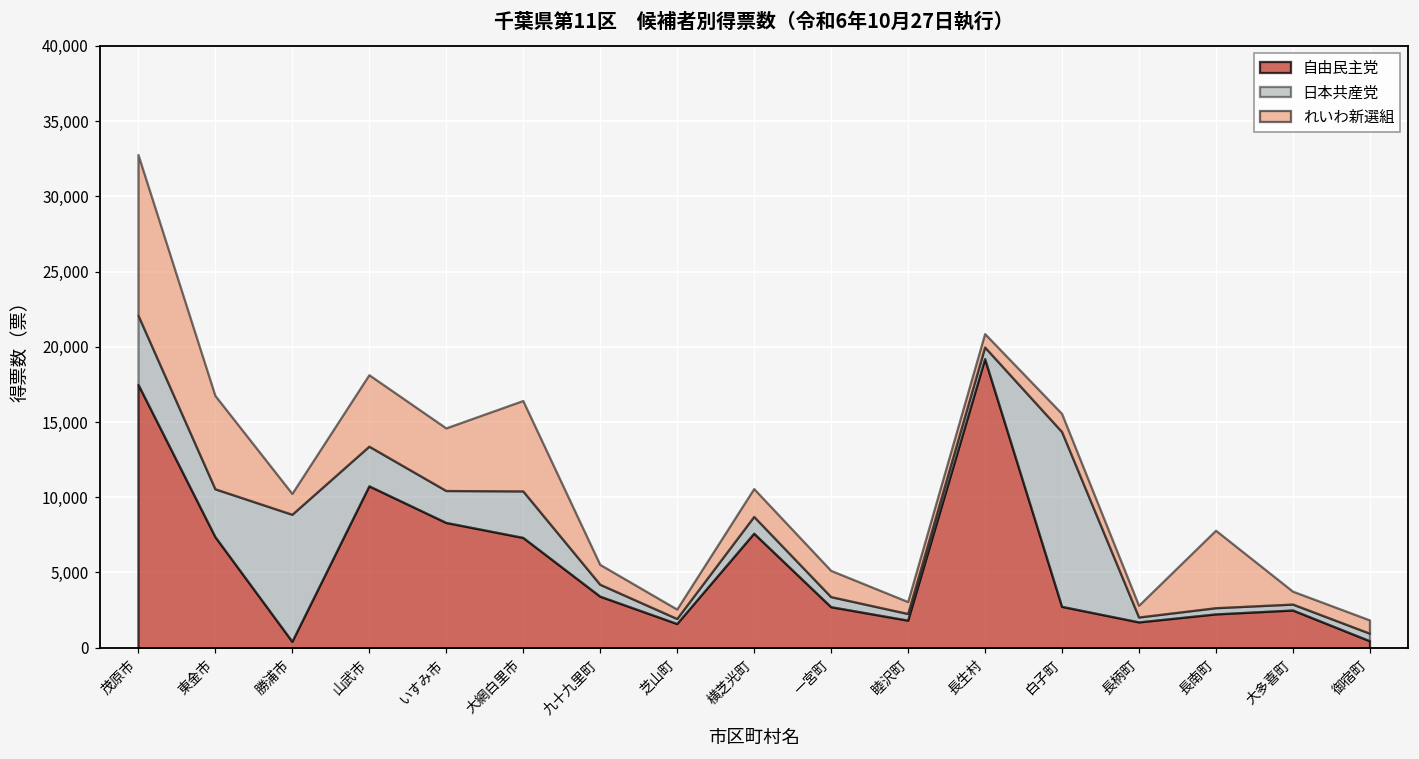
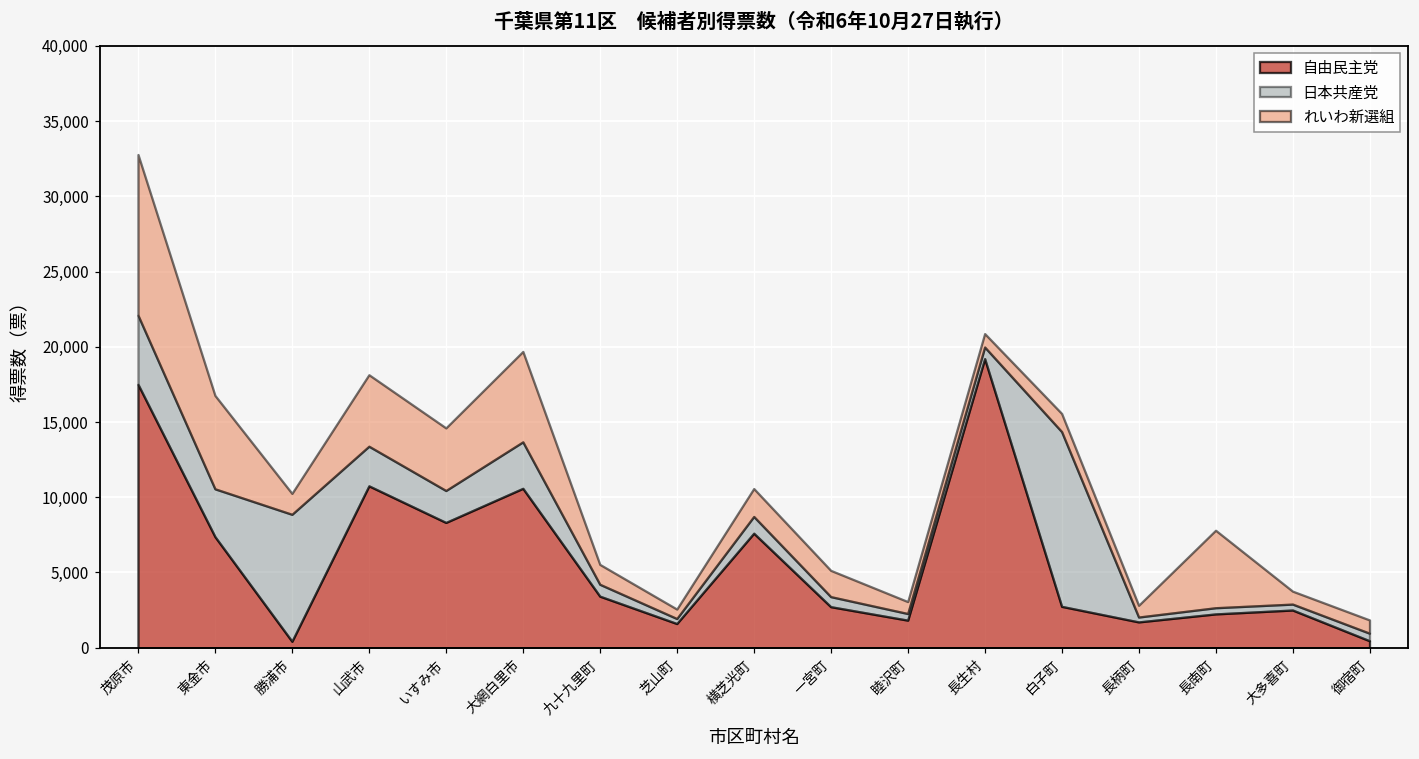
  {
    "自由民主党": {
      "茂原市": "17,500",
      "東金市": "7,400",
      "勝浦市": "400",
      "山武市": "10,800",
      "いすみ市": "8,300",
-     "大網白里市": "7,300",
+     "大網白里市": "10,600",
      "九十九里町": "3,400",
      "芝山町": "1,600",
      "横芝光町": "7,600",
      "一宮町": "2,700",
      "睦沢町": "1,800",
      "長生村": "19,200",
      "白子町": "2,700",
      "長柄町": "1,700",
      "長南町": "2,200",
      "大多喜町": "2,500",
      "御宿町": "500"
    },
    "日本共産党": {
      "茂原市": "4,600",
      "東金市": "3,200",
      "勝浦市": "8,400",
      "山武市": "2,600",
      "いすみ市": "2,100",
      "大網白里市": "3,100",
      "九十九里町": "800",
      "芝山町": "300",
      "横芝光町": "1,100",
      "一宮町": "700",
      "睦沢町": "400",
      "長生村": "800",
      "白子町": "11,600",
      "長柄町": "300",
      "長南町": "400",
      "大多喜町": "400",
      "御宿町": "500"
    },
    "れいわ新選組": {
      "茂原市": "10,700",
      "東金市": "6,200",
      "勝浦市": "1,400",
      "山武市": "4,800",
      "いすみ市": "4,200",
      "大網白里市": "6,000",
      "九十九里町": "1,300",
      "芝山町": "600",
      "横芝光町": "1,900",
      "一宮町": "1,700",
      "睦沢町": "800",
      "長生村": "900",
      "白子町": "1,200",
      "長柄町": "800",
      "長南町": "5,100",
      "大多喜町": "900",
      "御宿町": "900"
    }
  }
